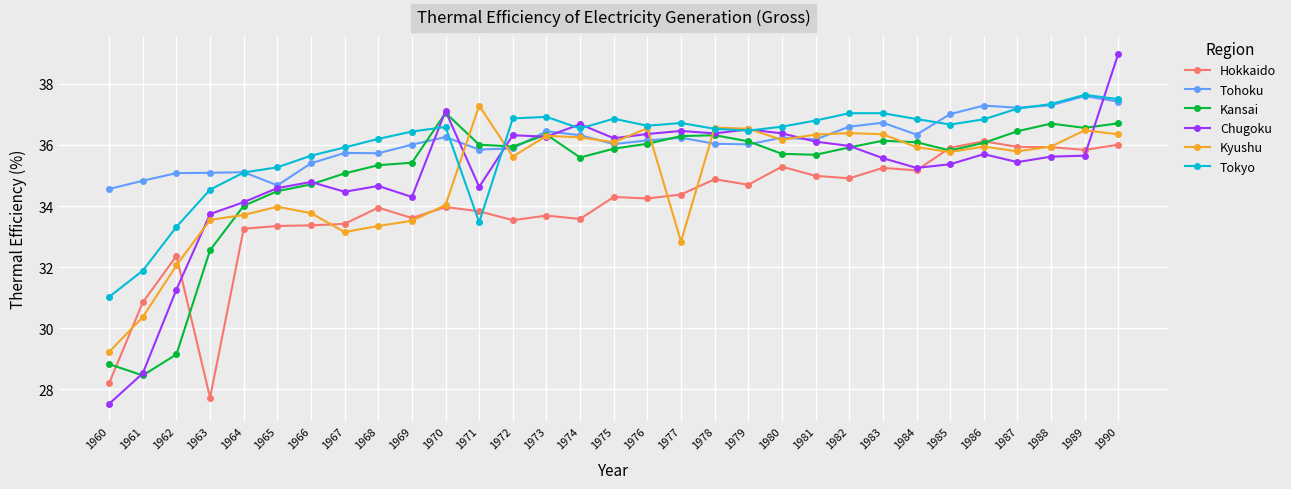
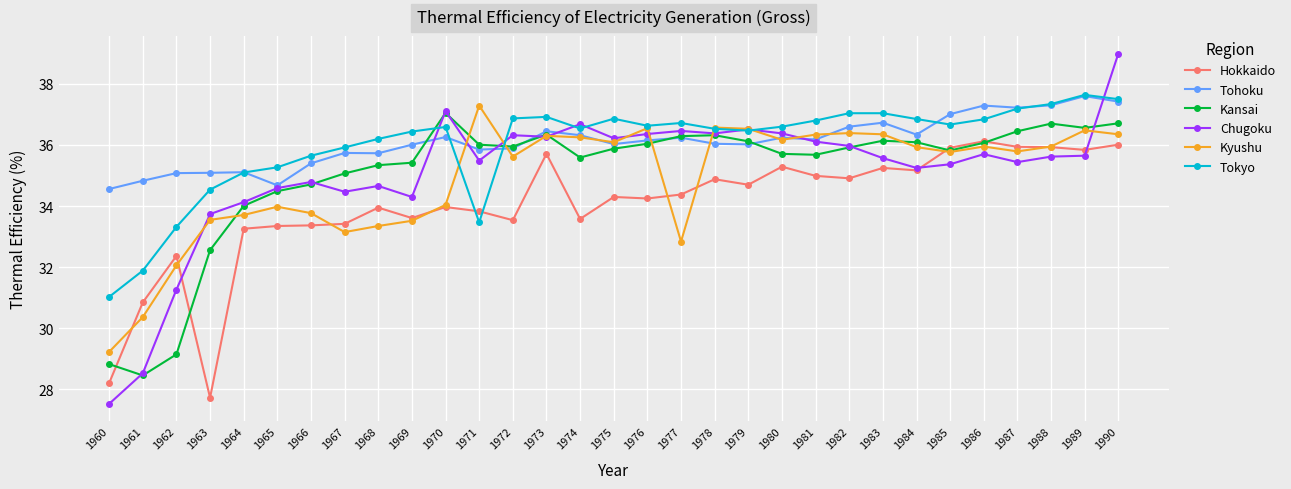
  {
    "Hokkaido": {
      "1960": 28.2,
      "1961": 30.9,
      "1962": 32.4,
      "1963": 27.7,
      "1964": 33.3,
      "1965": 33.4,
      "1966": 33.4,
      "1967": 33.4,
      "1968": 34.0,
      "1969": 33.6,
      "1971": 33.8,
      "1972": 33.5,
-     "1973": 33.7,
+     "1973": 35.7,
      "1974": 33.6,
      "1975": 34.3,
      "1976": 34.3,
      "1977": 34.4,
      "1978": 34.9,
      "1979": 34.7,
      "1980": 35.3,
      "1981": 35.0,
      "1982": 34.9,
      "1983": 35.3,
      "1985": 35.9,
      "1987": 35.9,
      "1989": 35.8,
      "1990": 36.0
    },
    "Tohoku": {
      "1960": 34.6,
      "1961": 34.8,
      "1962": 35.1,
      "1963": 35.1,
      "1965": 34.7,
      "1966": 35.4,
      "1967": 35.7,
      "1968": 35.7,
      "1969": 36.0,
      "1970": 36.3,
      "1971": 35.9,
      "1973": 36.5,
      "1976": 36.2,
      "1978": 36.0,
      "1979": 36.0,
      "1982": 36.6,
      "1983": 36.7,
      "1984": 36.3,
      "1985": 37.0,
      "1986": 37.3
    },
    "Kansai": {
      "1960": 28.8,
      "1962": 29.2,
      "1963": 32.6,
      "1964": 34.0,
      "1965": 34.5,
      "1967": 35.1,
      "1968": 35.3,
      "1969": 35.4,
      "1971": 36.0,
      "1974": 35.6,
      "1975": 35.9,
      "1976": 36.0,
      "1979": 36.1,
      "1980": 35.7,
      "1981": 35.7,
      "1983": 36.1,
      "1984": 36.1,
      "1987": 36.5,
      "1988": 36.7,
      "1990": 36.7
    },
    "Chugoku": {
      "1960": 27.5,
      "1962": 31.3,
      "1963": 33.7,
      "1964": 34.1,
      "1965": 34.6,
      "1967": 34.5,
      "1968": 34.7,
      "1969": 34.3,
-     "1971": 34.6,
+     "1971": 35.5,
      "1972": 36.3,
      "1974": 36.7,
      "1975": 36.2,
      "1976": 36.4,
      "1977": 36.5,
      "1980": 36.4,
      "1983": 35.6,
      "1985": 35.4,
      "1986": 35.7,
      "1987": 35.4,
      "1988": 35.6,
      "1989": 35.7,
      "1990": 39.0
    },
    "Kyushu": {
      "1960": 29.2,
      "1961": 30.4,
      "1962": 32.1,
      "1963": 33.6,
      "1964": 33.7,
      "1965": 34.0,
      "1966": 33.8,
      "1967": 33.2,
      "1968": 33.4,
      "1969": 33.5,
      "1971": 37.3,
      "1972": 35.6,
      "1977": 32.8,
      "1981": 36.3,
      "1982": 36.4,
      "1983": 36.4,
      "1984": 35.9,
      "1986": 36.0,
      "1987": 35.8,
      "1990": 36.4
    },
    "Tokyo": {
      "1960": 31.0,
      "1961": 31.9,
      "1962": 33.3,
      "1963": 34.5,
      "1965": 35.3,
      "1966": 35.7,
      "1967": 35.9,
      "1968": 36.2,
      "1969": 36.4,
      "1970": 36.6,
      "1971": 33.5,
      "1972": 36.9,
      "1973": 36.9,
      "1974": 36.5,
      "1975": 36.9,
      "1977": 36.7,
      "1980": 36.6,
      "1981": 36.8,
      "1982": 37.0,
      "1983": 37.0,
      "1984": 36.9,
      "1985": 36.7,
      "1986": 36.8
    }
  }
